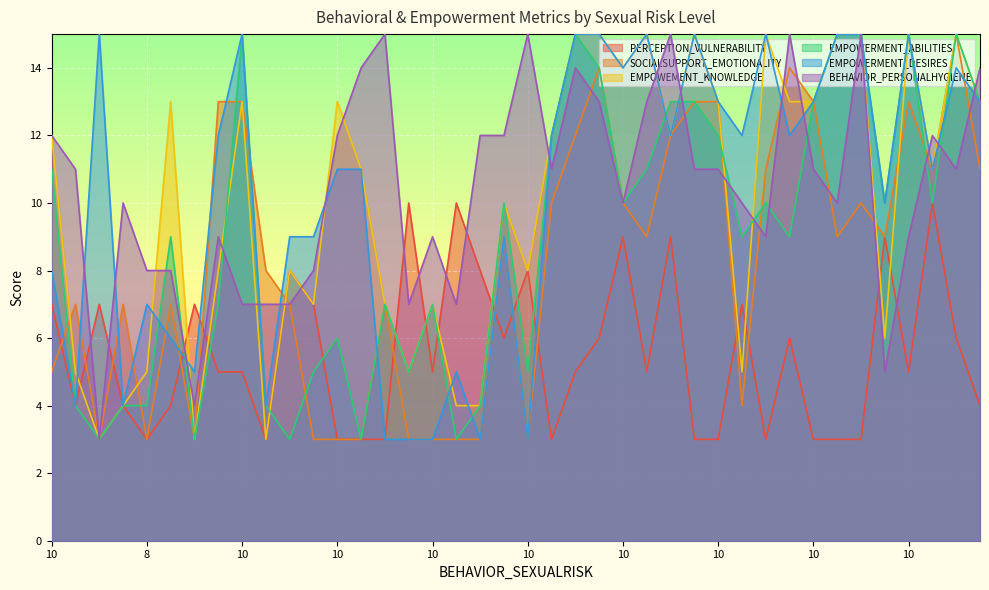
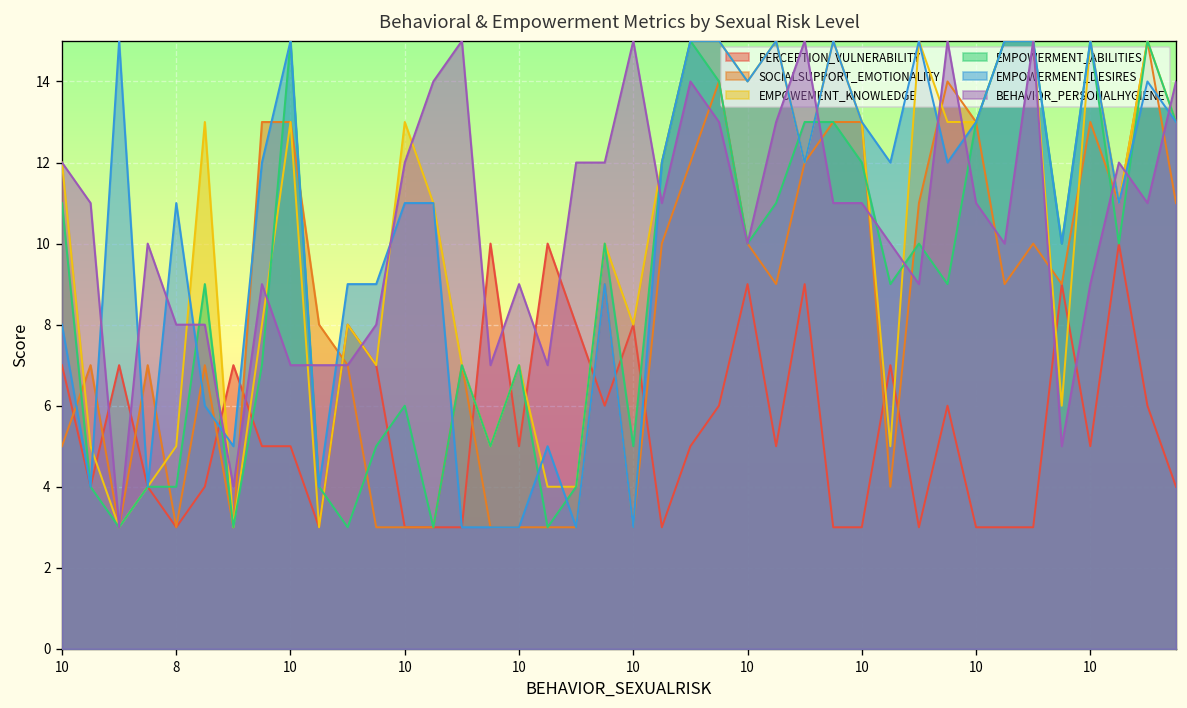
  {
    "EMPOWERMENT_ABILITIES": {
      "8": 4
    },
    "EMPOWERMENT_DESIRES": {
-     "8": 7
+     "8": 11
    },
    "BEHAVIOR_PERSONALHYGIENE": {
      "8": 8
    }
  }
